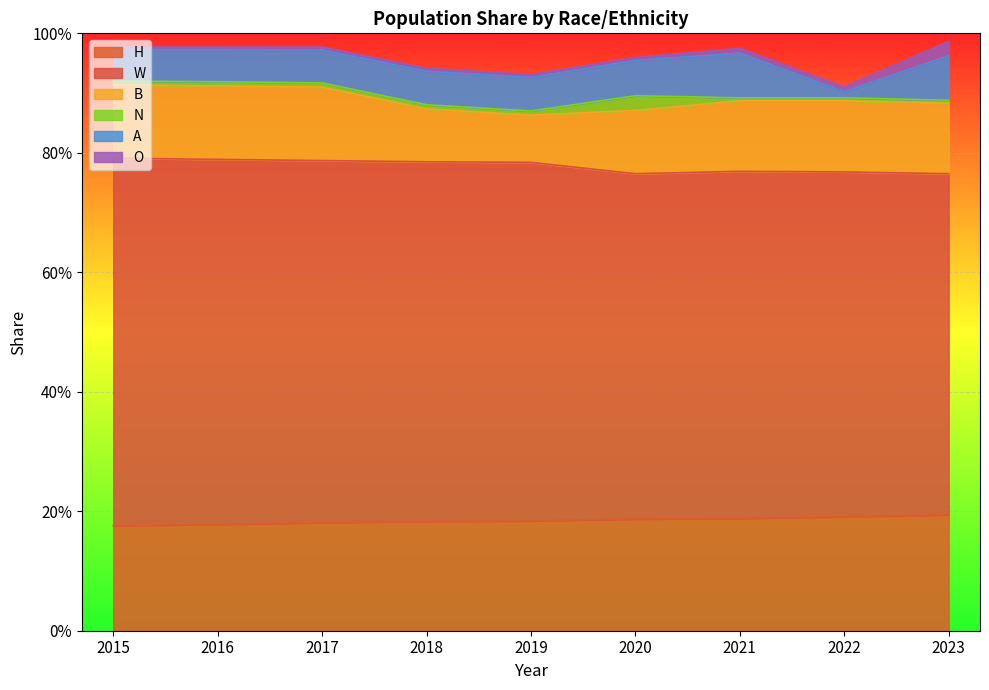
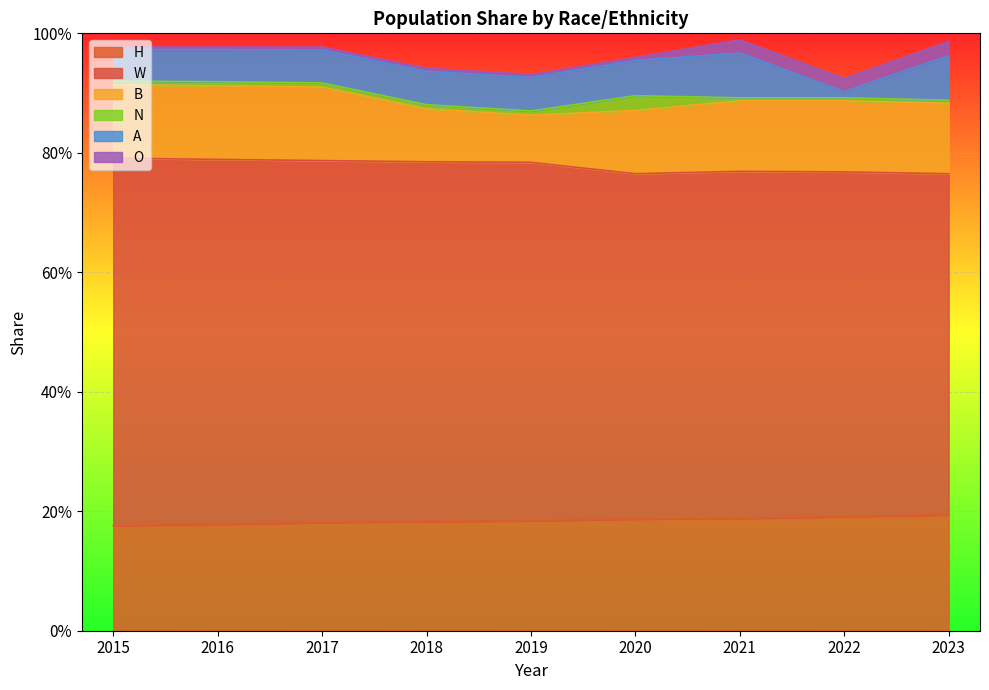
  {
    "B": {
      "2016": "12%",
      "2017": "12%",
      "2018": "9%",
      "2019": "8%",
      "2020": "11%",
      "2021": "12%",
      "2022": "12%",
      "2023": "12%"
    },
    "N": {
      "2016": "1%",
      "2017": "1%",
      "2018": "1%",
      "2019": "1%",
      "2020": "2%",
      "2021": "1%",
      "2022": "1%",
      "2023": "1%"
    },
    "A": {
      "2017": "6%",
      "2018": "6%",
      "2019": "6%",
      "2020": "6%",
      "2021": "7%",
      "2022": "1%",
      "2023": "7%"
    },
    "O": {
      "2017": "1%",
      "2018": "1%",
      "2019": "1%",
      "2020": "1%",
-     "2021": "1%",
-     "2022": "1%",
+     "2021": "2%",
+     "2022": "2%",
      "2023": "2%"
    }
  }
